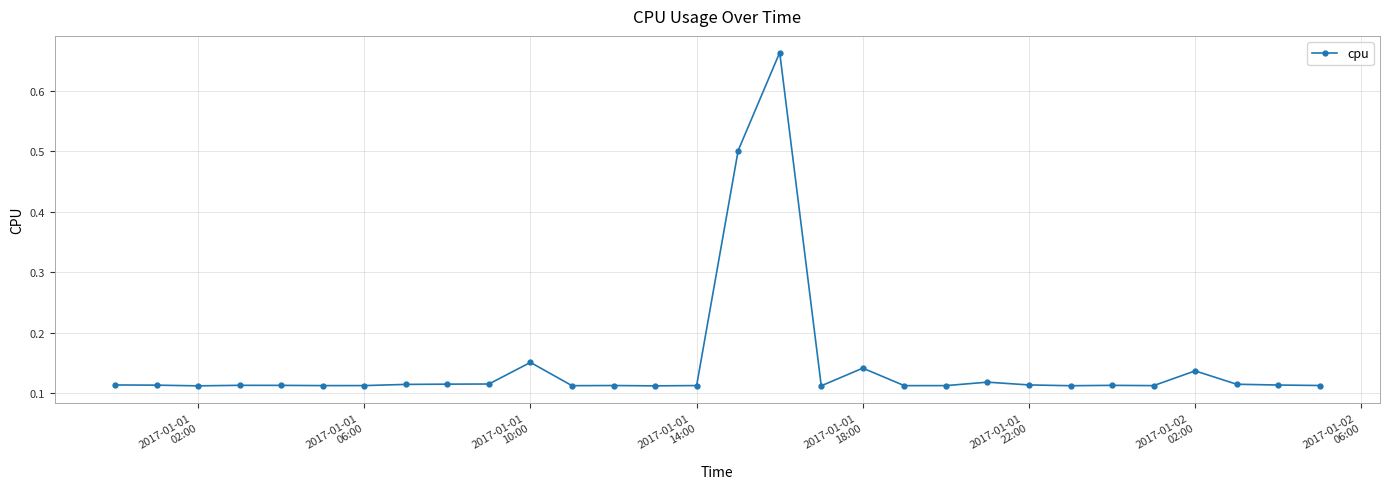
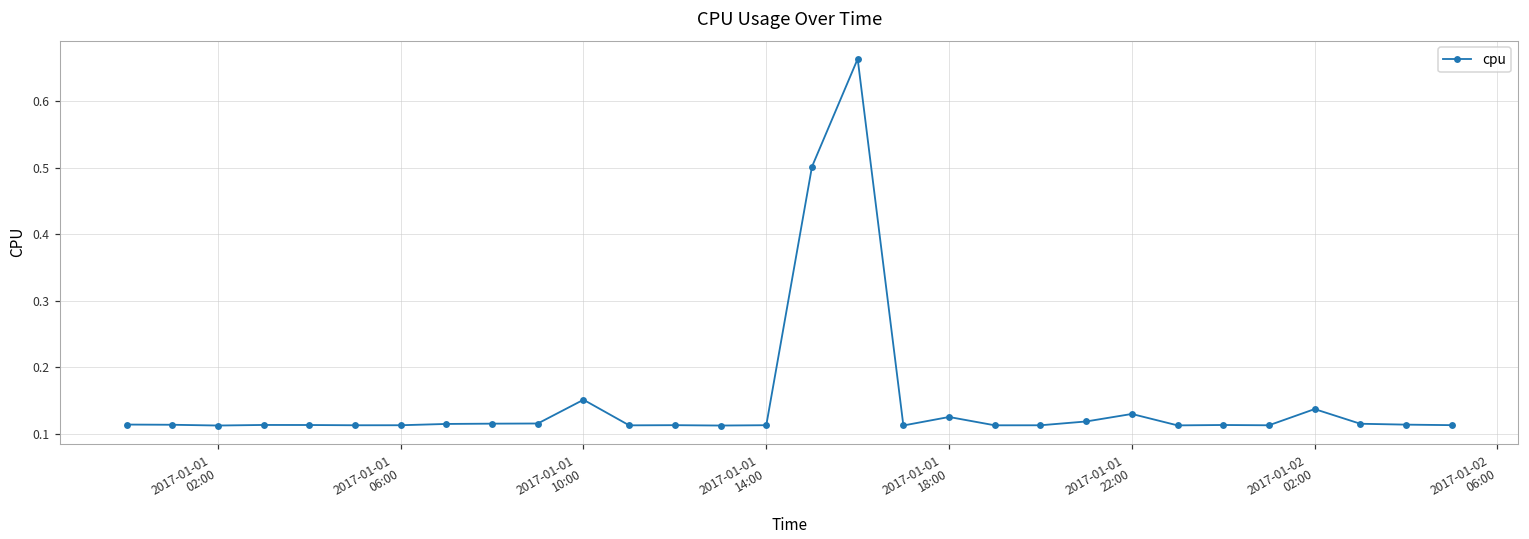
  {
    "2017-01-01 02:00": 0.11,
    "2017-01-01 06:00": 0.11,
    "2017-01-01 10:00": 0.15,
    "2017-01-01 14:00": 0.11,
-   "2017-01-01 18:00": 0.14,
-   "2017-01-01 22:00": 0.11,
+   "2017-01-01 18:00": 0.13,
+   "2017-01-01 22:00": 0.13,
    "2017-01-02 02:00": 0.14
  }
